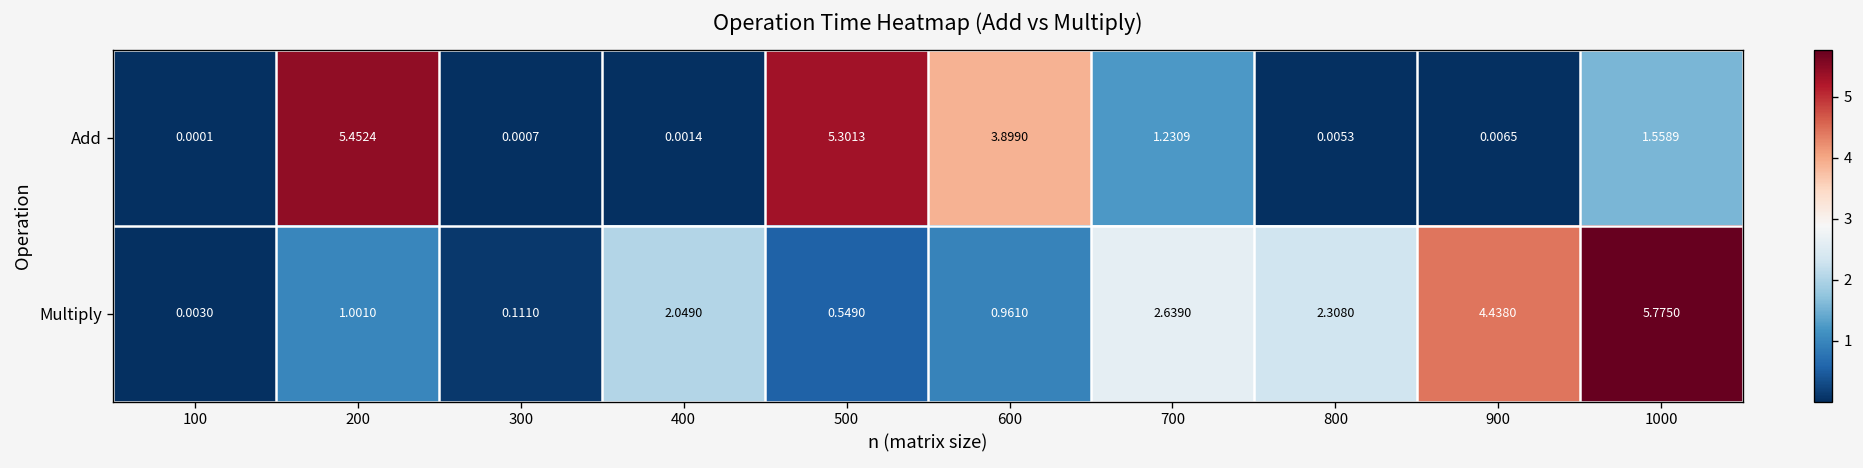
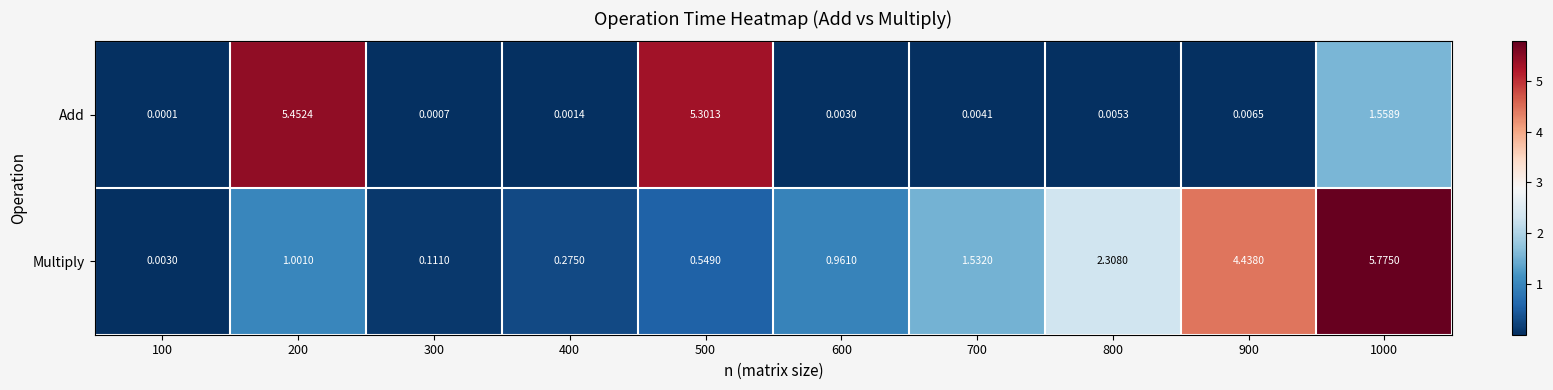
  {
    "Add": {
      "100": 0.0001,
      "200": 5.4524,
      "300": 0.0007,
      "400": 0.0014,
      "500": 5.3013,
-     "600": 3.8990,
-     "700": 1.2309,
+     "600": 0.0030,
+     "700": 0.0041,
      "800": 0.0053,
      "900": 0.0065,
      "1000": 1.5589
    },
    "Multiply": {
      "100": 0.0030,
      "200": 1.0010,
      "300": 0.1110,
-     "400": 2.0490,
+     "400": 0.2750,
      "500": 0.5490,
      "600": 0.9610,
-     "700": 2.6390,
+     "700": 1.5320,
      "800": 2.3080,
      "900": 4.4380,
      "1000": 5.7750
    }
  }
